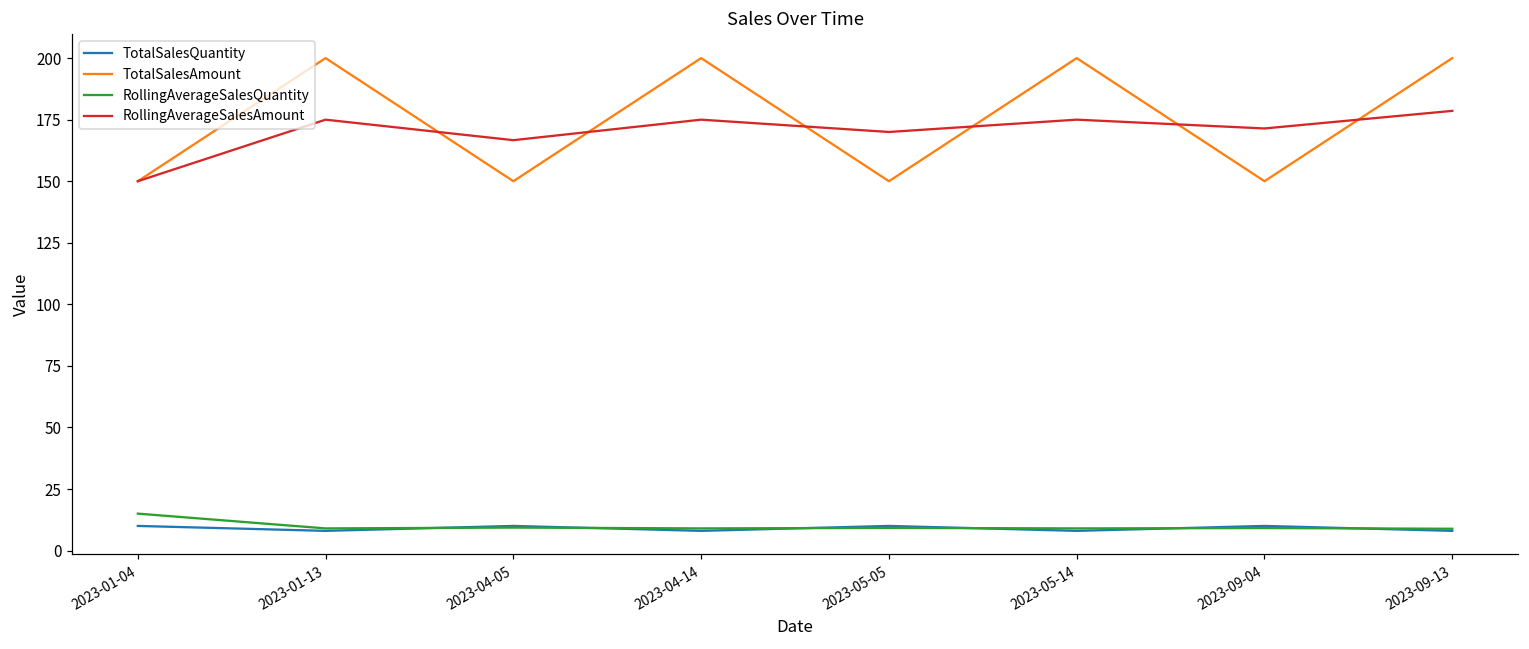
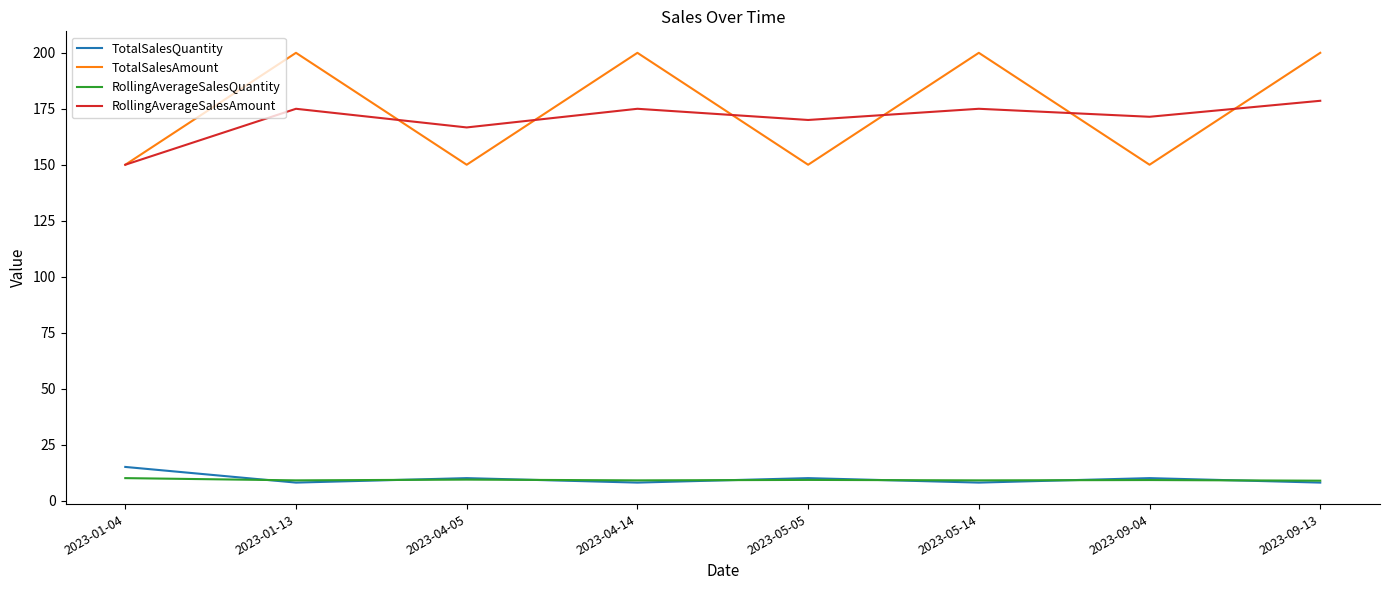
  {
    "TotalSalesQuantity": {
-     "2023-01-04": 10
+     "2023-01-04": 15
    },
    "TotalSalesAmount": {
      "2023-01-13": 200,
      "2023-04-05": 150,
      "2023-04-14": 200,
      "2023-05-05": 150,
      "2023-05-14": 200,
      "2023-09-04": 150,
      "2023-09-13": 200
    },
    "RollingAverageSalesQuantity": {
-     "2023-01-04": 15
+     "2023-01-04": 10
    },
    "RollingAverageSalesAmount": {
      "2023-01-13": 175,
      "2023-04-05": 167,
      "2023-04-14": 175,
      "2023-05-05": 170,
      "2023-05-14": 175,
      "2023-09-04": 171,
      "2023-09-13": 179
    }
  }
